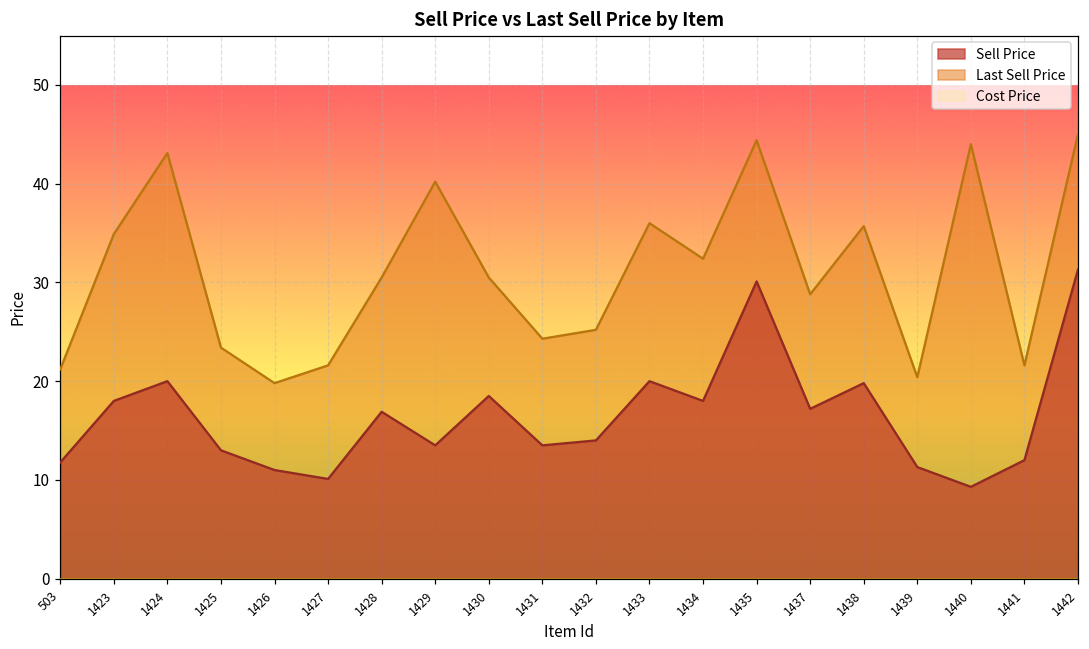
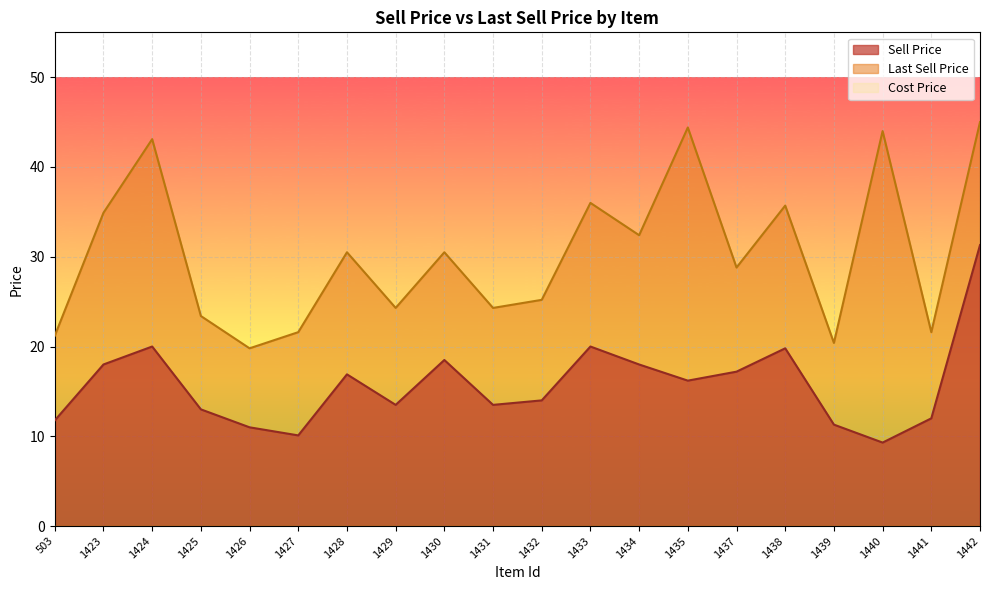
  {
    "Sell Price": {
      "503": 12,
      "1423": 18,
      "1424": 20,
      "1425": 13,
      "1426": 11,
      "1427": 10,
      "1428": 17,
      "1429": 14,
      "1430": 19,
      "1431": 14,
      "1432": 14,
      "1433": 20,
      "1434": 18,
-     "1435": 30,
+     "1435": 16,
      "1437": 17,
      "1438": 20,
      "1439": 11,
      "1440": 9,
      "1441": 12,
      "1442": 31
    },
    "Last Sell Price": {
      "503": 21,
      "1423": 35,
      "1424": 43,
      "1425": 23,
      "1426": 20,
      "1427": 22,
      "1428": 31,
-     "1429": 40,
+     "1429": 24,
      "1430": 31,
      "1431": 24,
      "1432": 25,
      "1433": 36,
      "1434": 32,
      "1435": 44,
      "1437": 29,
      "1438": 36,
      "1439": 20,
      "1440": 44,
      "1441": 22,
      "1442": 45
    },
    "Cost Price": {
      "503": 0,
      "1423": 0,
      "1424": 0,
      "1425": 0,
      "1426": 0,
      "1427": 0,
      "1428": 0,
      "1429": 0,
      "1430": 0,
      "1431": 0,
      "1432": 0,
      "1433": 0,
      "1434": 0,
      "1435": 0,
      "1437": 0,
      "1438": 0,
      "1439": 0,
      "1440": 0,
      "1441": 0,
      "1442": 0
    }
  }
